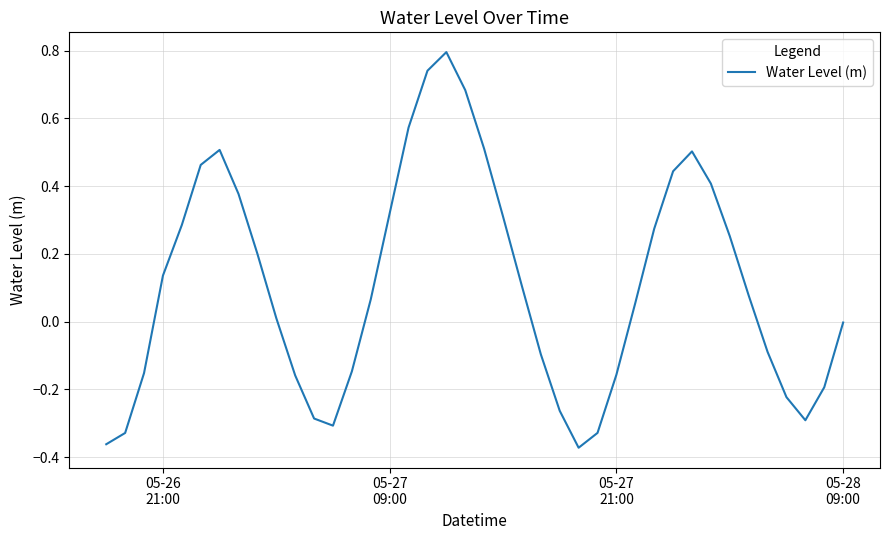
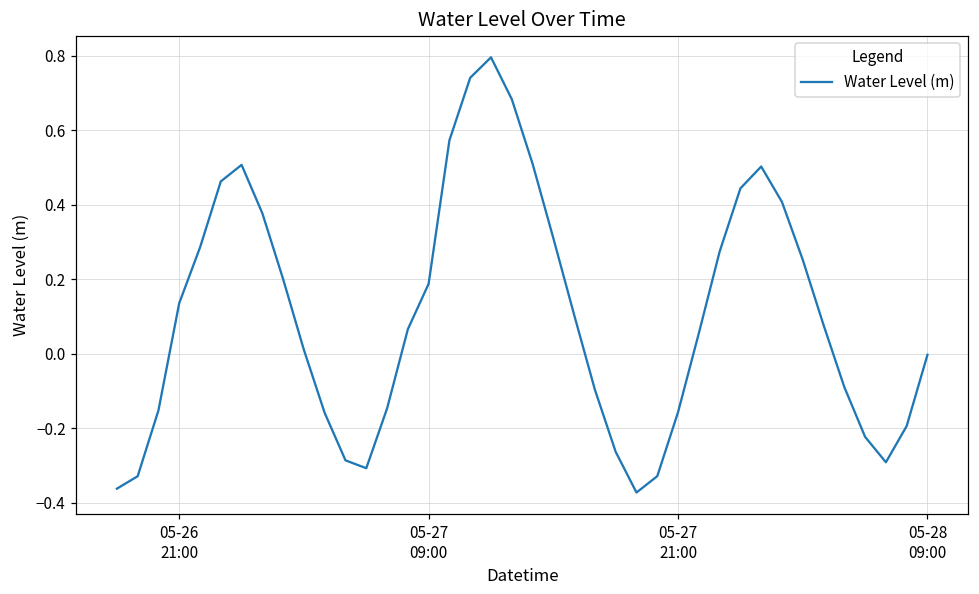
  {
    "05-26 21:00": 0.14,
-   "05-27 09:00": 0.32,
+   "05-27 09:00": 0.19,
    "05-27 21:00": -0.16,
    "05-28 09:00": 0.00
  }
